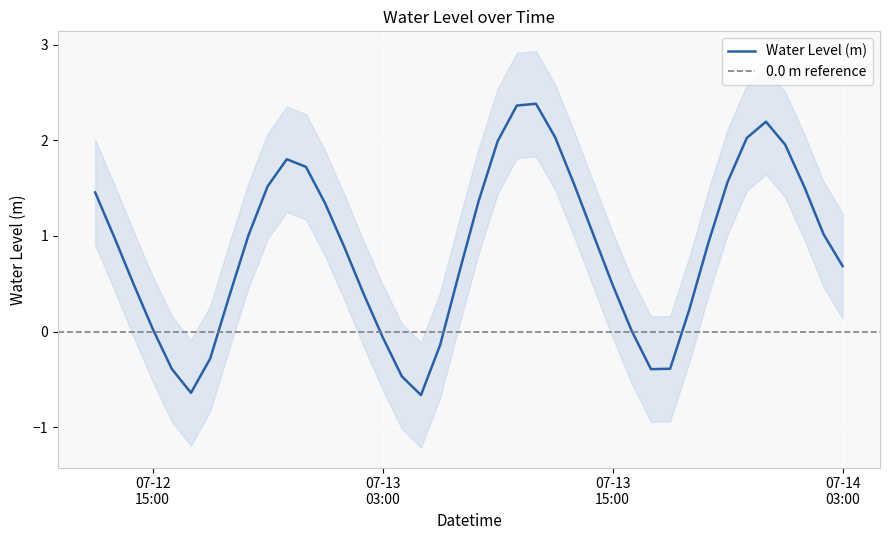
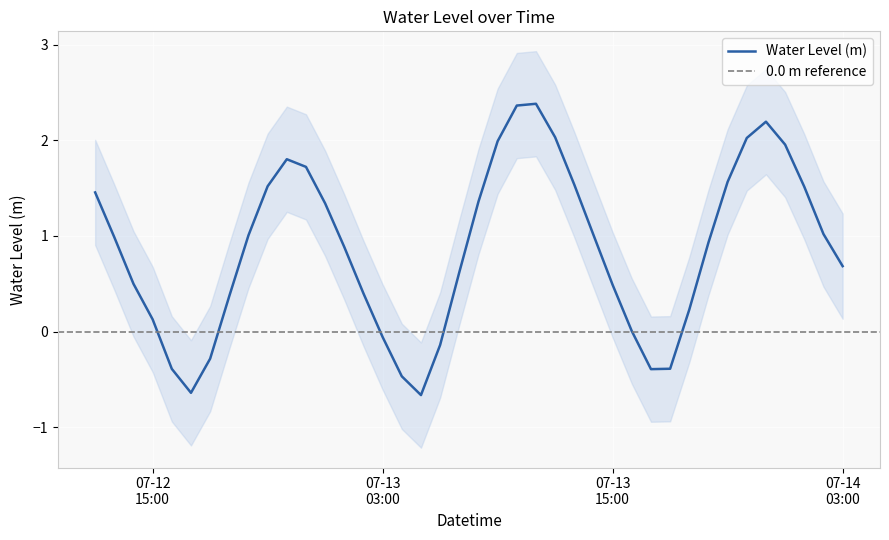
  {
    "Water Level (m)": {
-     "07-12 15:00": 0.0,
+     "07-12 15:00": 0.1,
      "07-13 03:00": -0.1,
      "07-13 15:00": 0.5,
      "07-14 03:00": 0.7
    }
  }
